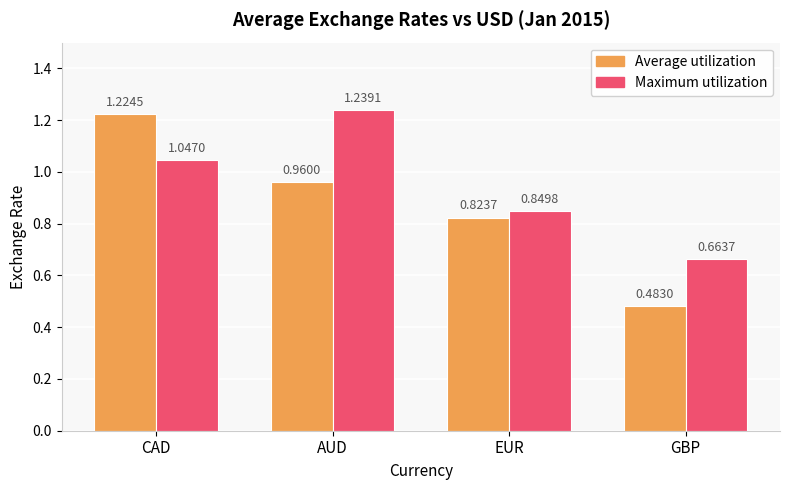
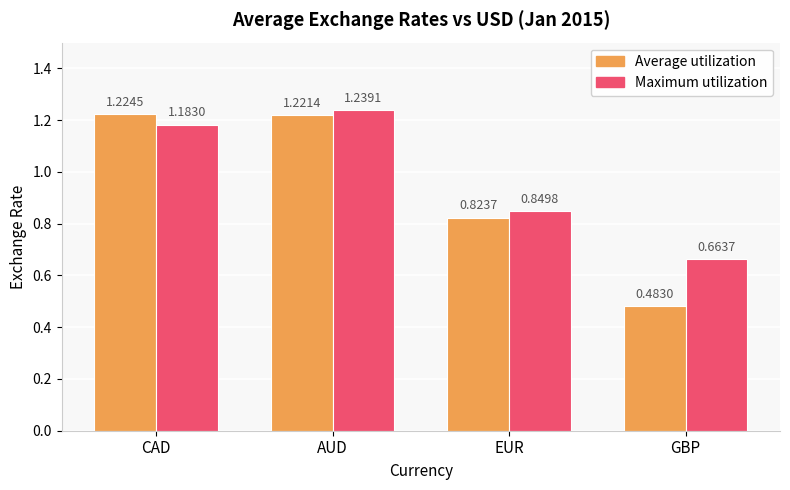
  {
    "Average utilization": {
      "CAD": 1.2245,
-     "AUD": 0.9600,
+     "AUD": 1.2214,
      "EUR": 0.8237,
      "GBP": 0.4830
    },
    "Maximum utilization": {
-     "CAD": 1.0470,
+     "CAD": 1.1830,
      "AUD": 1.2391,
      "EUR": 0.8498,
      "GBP": 0.6637
    }
  }
